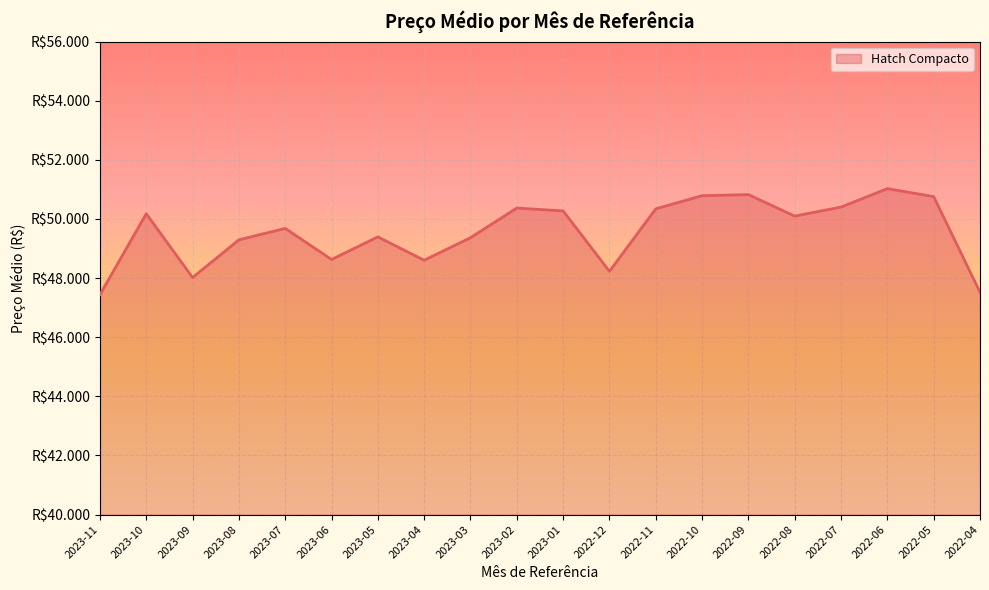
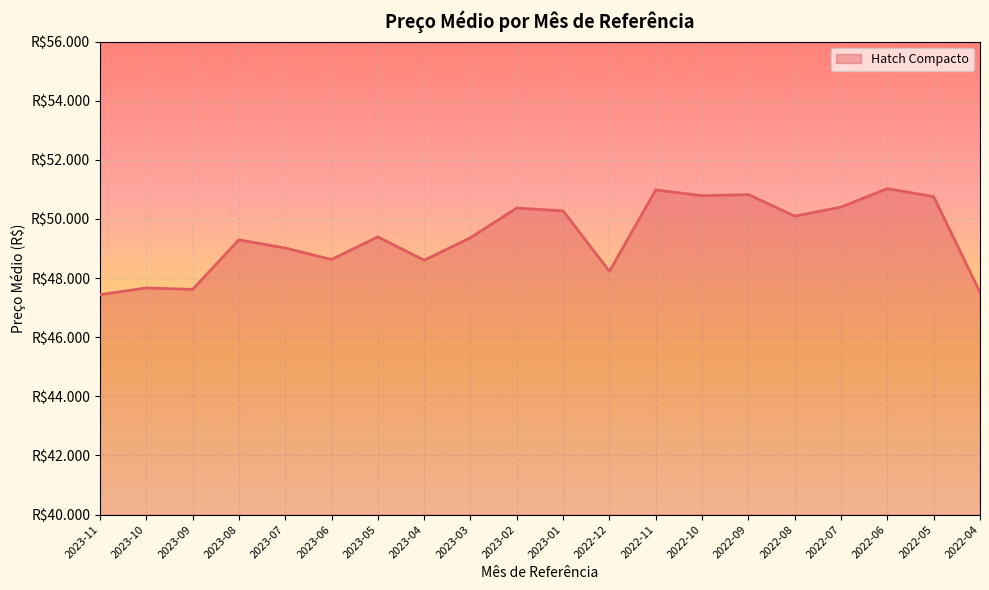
  {
    "2023-11": "R$47.4",
-   "2023-10": "R$50.2",
-   "2023-09": "R$48.0",
+   "2023-10": "R$47.7",
+   "2023-09": "R$47.6",
    "2023-08": "R$49.3",
-   "2023-07": "R$49.7",
+   "2023-07": "R$49.0",
    "2023-06": "R$48.6",
    "2023-05": "R$49.4",
    "2023-04": "R$48.6",
    "2023-03": "R$49.4",
    "2023-02": "R$50.4",
    "2023-01": "R$50.3",
    "2022-12": "R$48.2",
-   "2022-11": "R$50.3",
+   "2022-11": "R$51.0",
    "2022-10": "R$50.8",
    "2022-09": "R$50.8",
    "2022-08": "R$50.1",
    "2022-07": "R$50.4",
    "2022-06": "R$51.0",
    "2022-05": "R$50.8",
    "2022-04": "R$47.5"
  }
